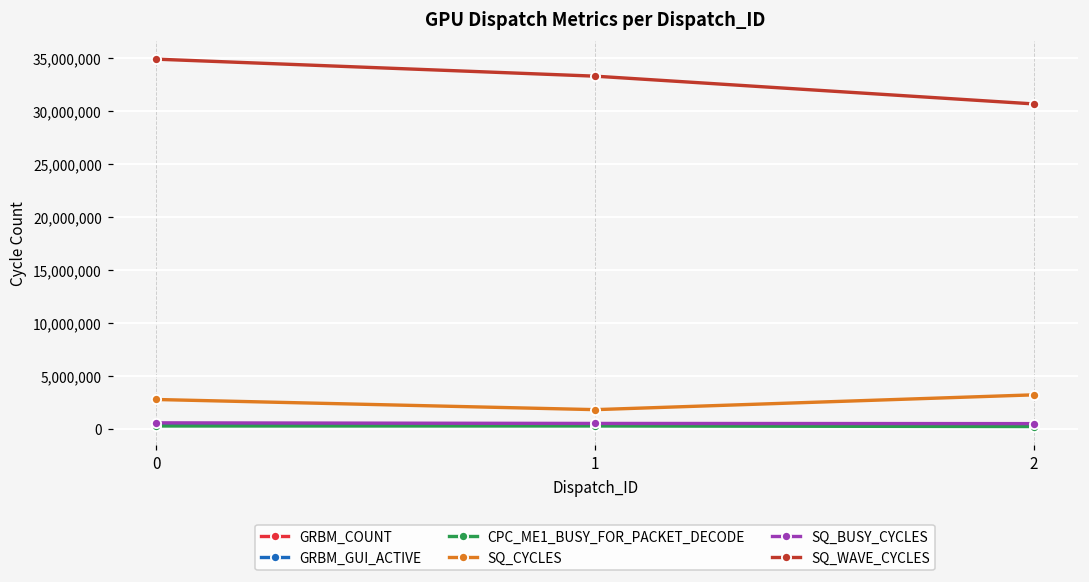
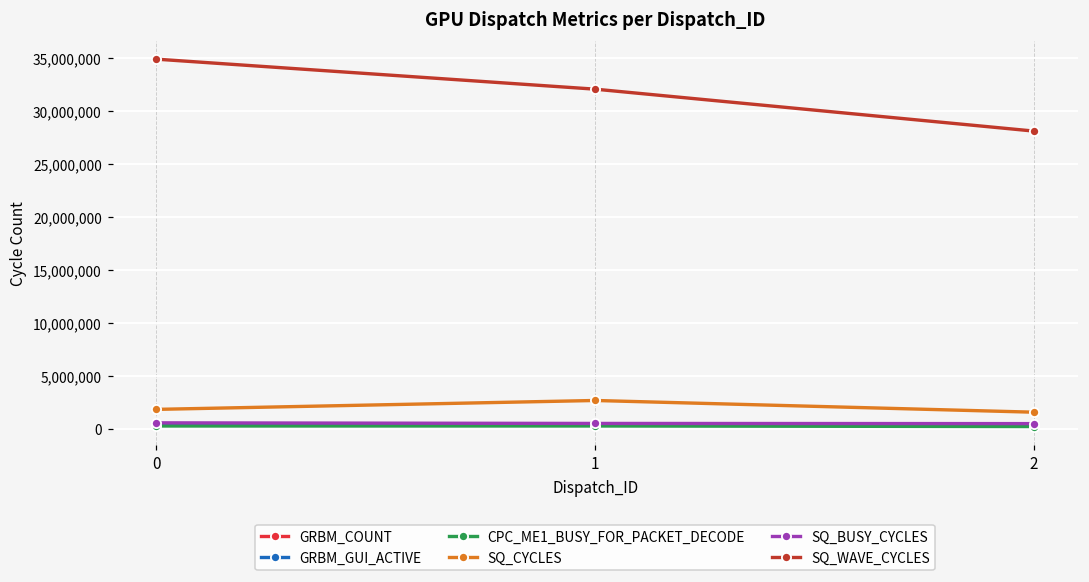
  {
    "SQ_CYCLES": {
-     "0": "3,000,000",
-     "1": "2,000,000",
-     "2": "3,000,000"
+     "0": "2,000,000",
+     "1": "3,000,000",
+     "2": "2,000,000"
    },
    "SQ_WAVE_CYCLES": {
      "0": "35,000,000",
-     "1": "33,000,000",
-     "2": "31,000,000"
+     "1": "32,000,000",
+     "2": "28,000,000"
    }
  }
